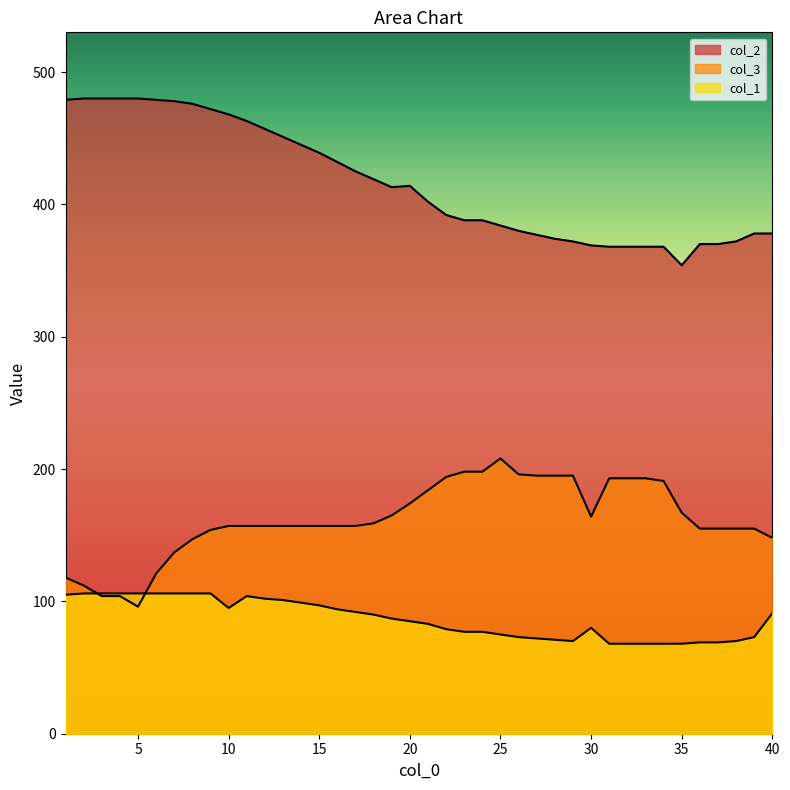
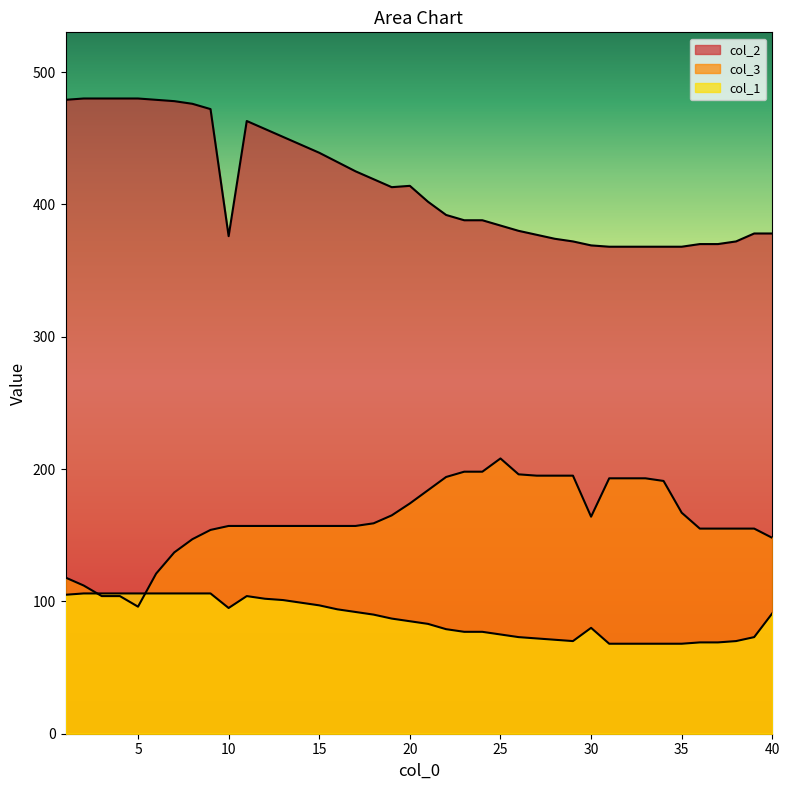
  {
    "col_2": {
      "5": 480,
-     "10": 468,
+     "10": 376,
      "15": 439,
      "20": 414,
      "25": 384,
      "30": 369,
-     "35": 354,
+     "35": 368,
      "40": 378
    },
    "col_3": {
      "5": 96,
      "10": 157,
      "15": 157,
      "20": 174,
      "25": 208,
      "30": 164,
      "35": 167,
      "40": 148
    },
    "col_1": {
      "5": 106,
      "10": 95,
      "15": 97,
      "20": 85,
      "25": 75,
      "30": 80,
      "35": 68,
      "40": 91
    }
  }
